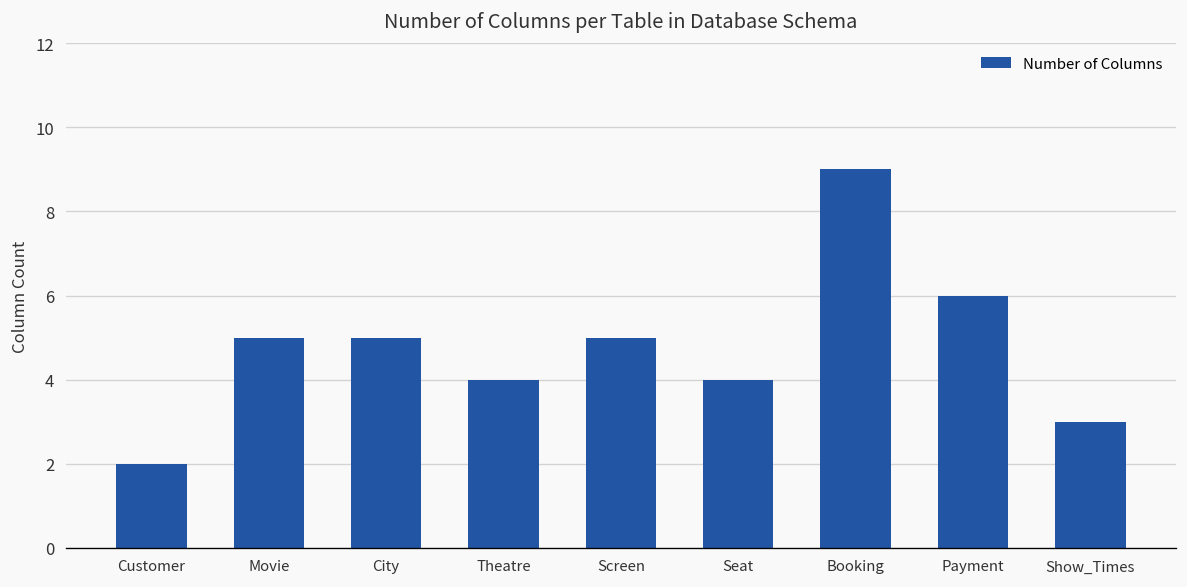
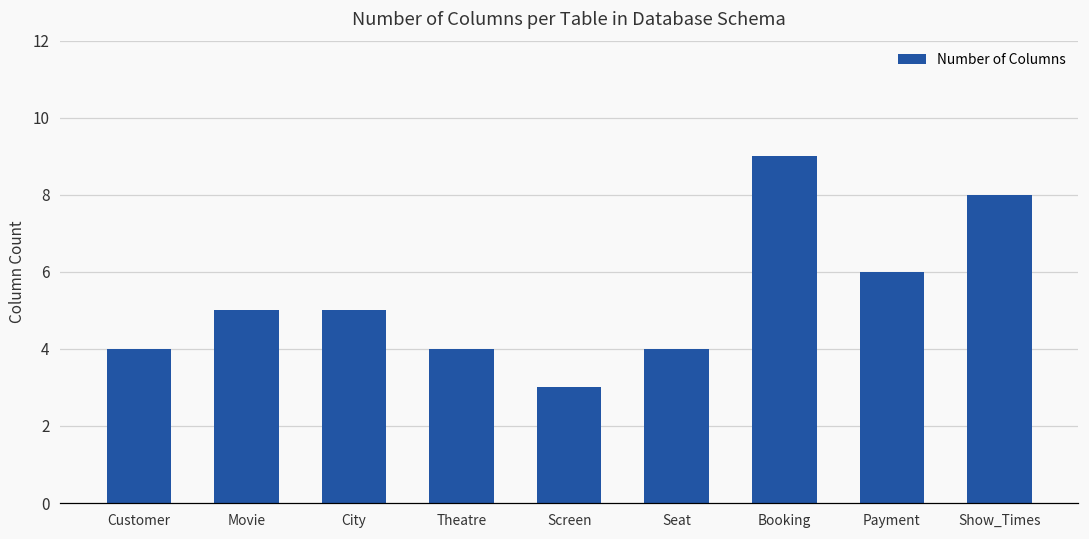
  {
-   "Customer": 2,
+   "Customer": 4,
    "Movie": 5,
    "City": 5,
    "Theatre": 4,
-   "Screen": 5,
+   "Screen": 3,
    "Seat": 4,
    "Booking": 9,
    "Payment": 6,
-   "Show_Times": 3
+   "Show_Times": 8
  }
